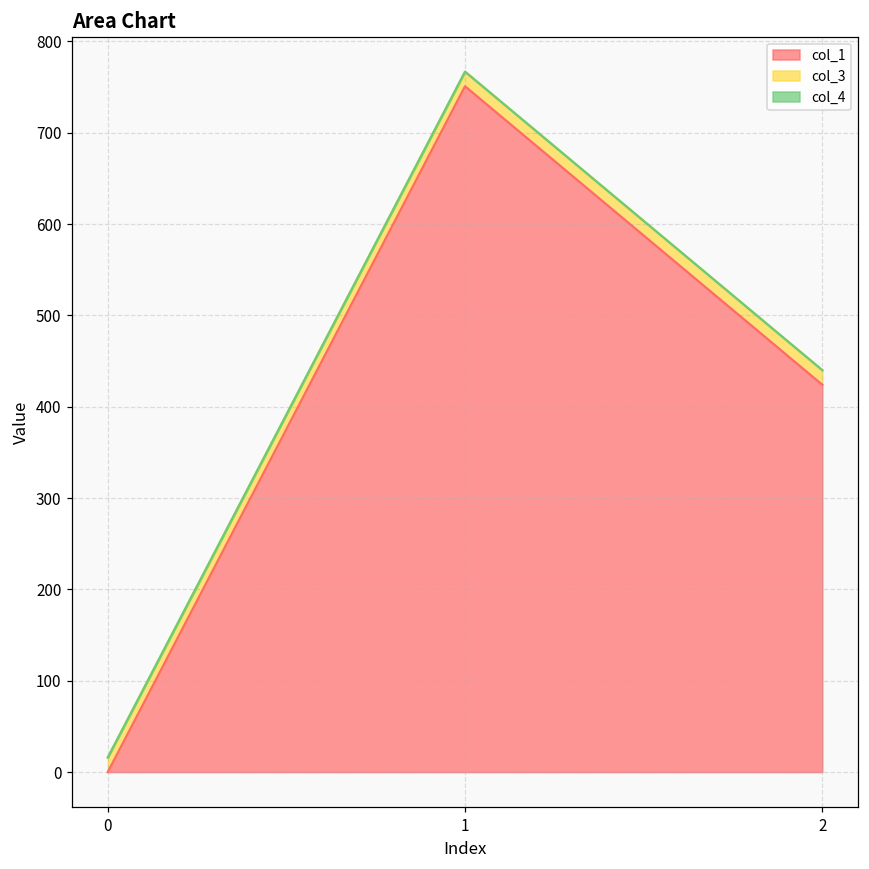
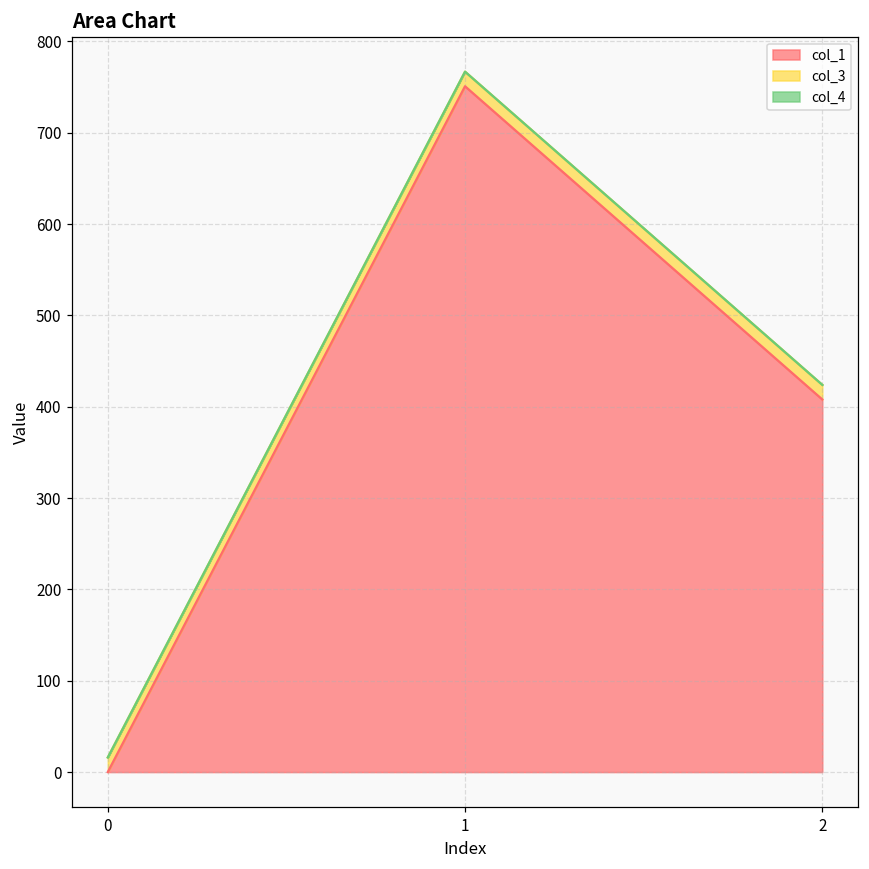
  {
    "col_1": {
      "0": 0,
      "1": 750,
-     "2": 420
+     "2": 410
    }
  }
